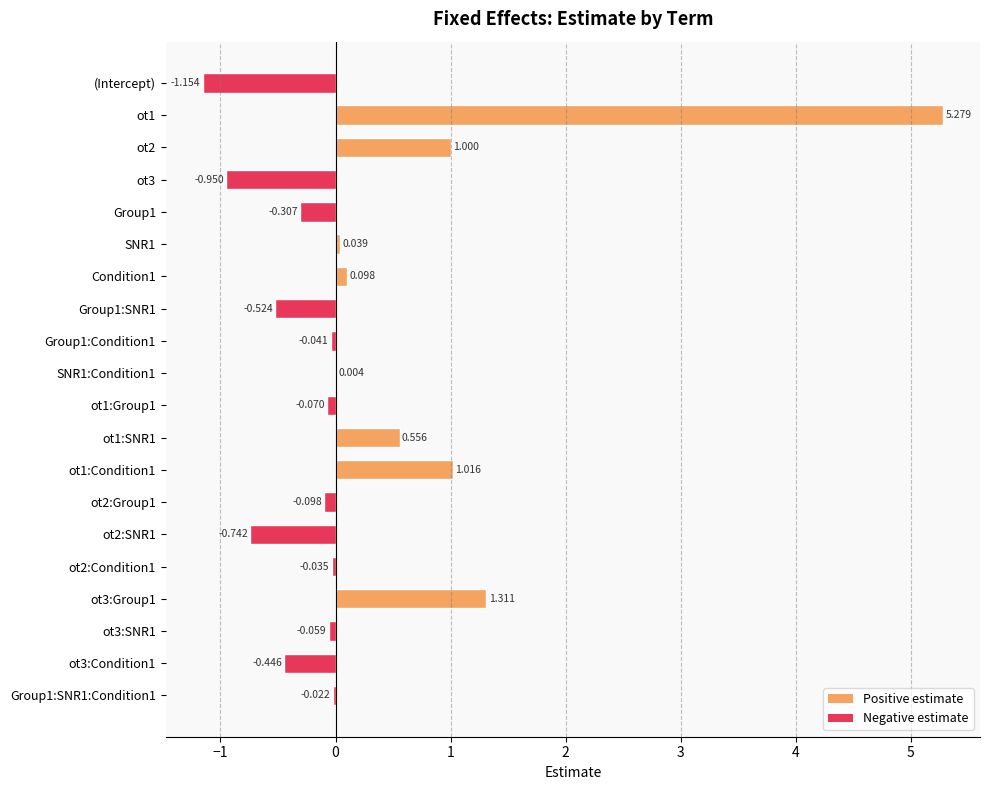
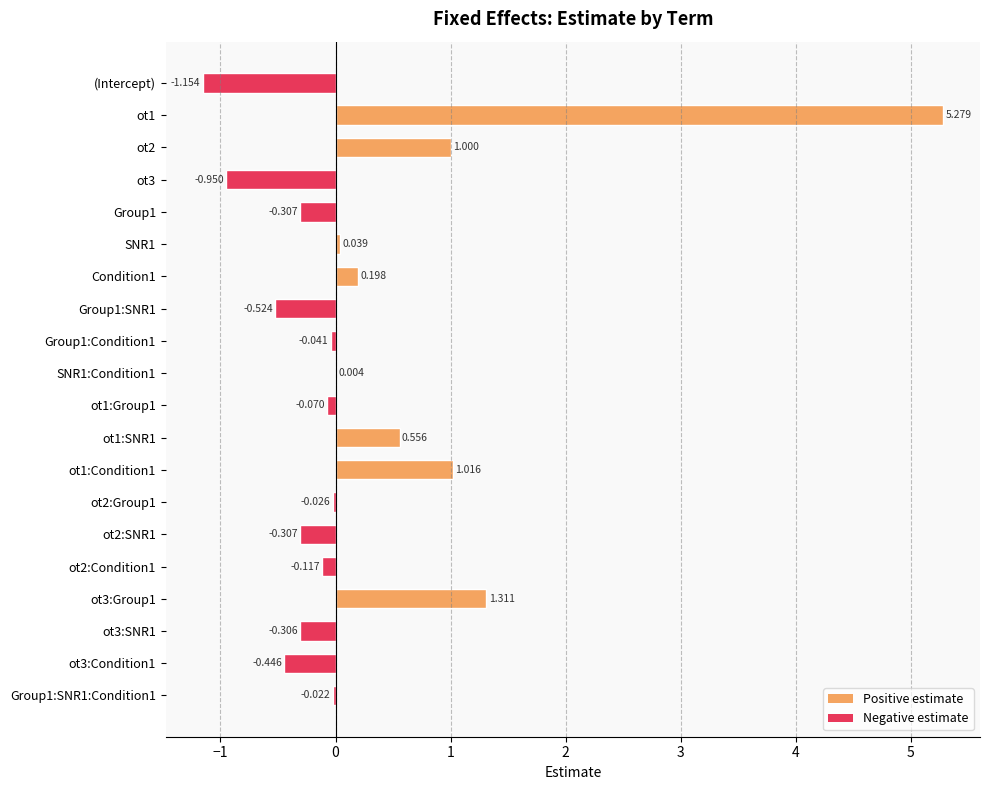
  {
    "(Intercept)": -1.154,
    "ot1": 5.279,
    "ot2": 1.000,
    "ot3": -0.950,
    "Group1": -0.307,
    "SNR1": 0.039,
-   "Condition1": 0.098,
+   "Condition1": 0.198,
    "Group1:SNR1": -0.524,
    "Group1:Condition1": -0.041,
    "SNR1:Condition1": 0.004,
    "ot1:Group1": -0.070,
    "ot1:SNR1": 0.556,
    "ot1:Condition1": 1.016,
-   "ot2:Group1": -0.098,
-   "ot2:SNR1": -0.742,
-   "ot2:Condition1": -0.035,
+   "ot2:Group1": -0.026,
+   "ot2:SNR1": -0.307,
+   "ot2:Condition1": -0.117,
    "ot3:Group1": 1.311,
-   "ot3:SNR1": -0.059,
+   "ot3:SNR1": -0.306,
    "ot3:Condition1": -0.446,
    "Group1:SNR1:Condition1": -0.022
  }
